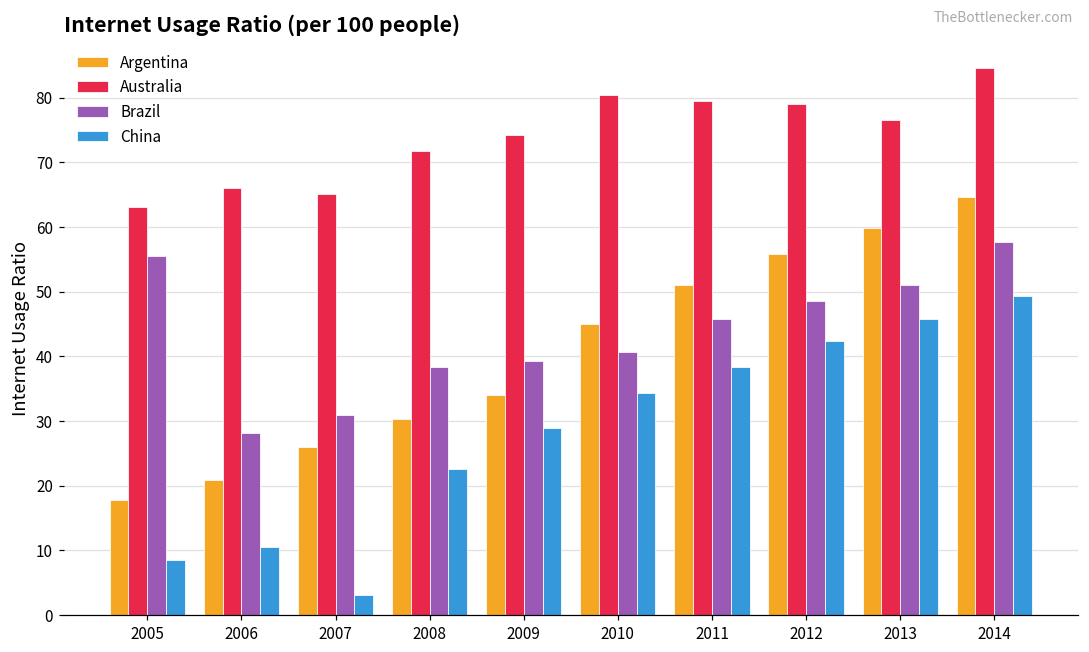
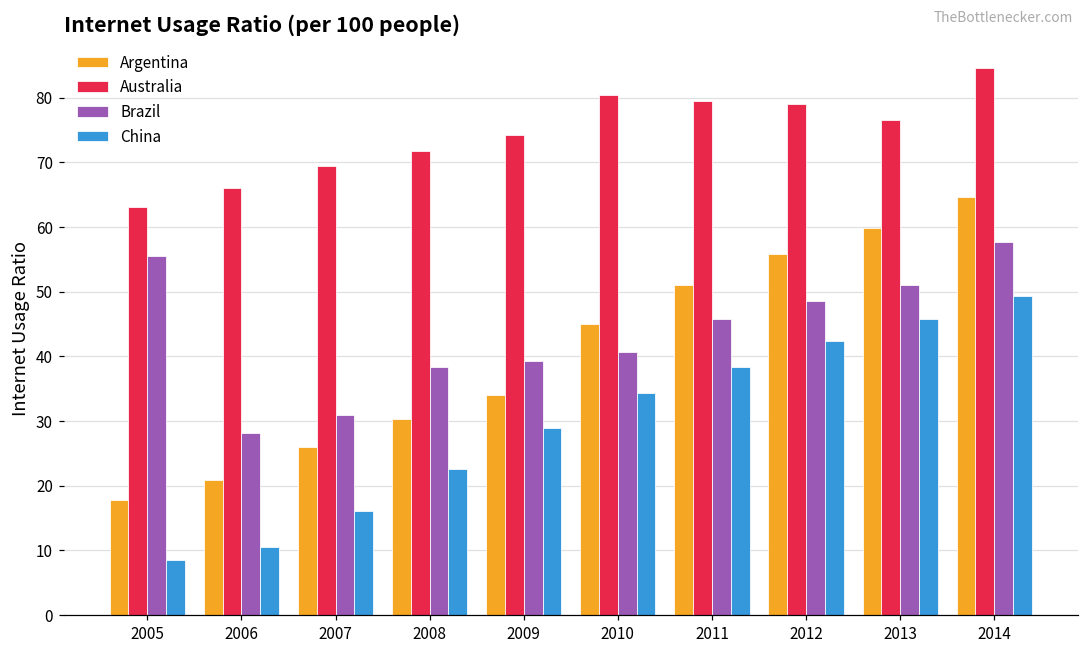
  {
    "Argentina": {
      "2005": 18,
      "2006": 21,
      "2007": 26,
      "2008": 30,
      "2009": 34,
      "2010": 45,
      "2011": 51,
      "2012": 56,
      "2013": 60,
      "2014": 65
    },
    "Australia": {
      "2005": 63,
      "2006": 66,
-     "2007": 65,
+     "2007": 69,
      "2008": 72,
      "2009": 74,
      "2010": 80,
      "2011": 79,
      "2012": 79,
      "2013": 77,
      "2014": 85
    },
    "Brazil": {
      "2005": 55,
      "2006": 28,
      "2007": 31,
      "2008": 38,
      "2009": 39,
      "2010": 41,
      "2011": 46,
      "2012": 49,
      "2013": 51,
      "2014": 58
    },
    "China": {
      "2005": 9,
      "2006": 11,
-     "2007": 3,
+     "2007": 16,
      "2008": 23,
      "2009": 29,
      "2010": 34,
      "2011": 38,
      "2012": 42,
      "2013": 46,
      "2014": 49
    }
  }
